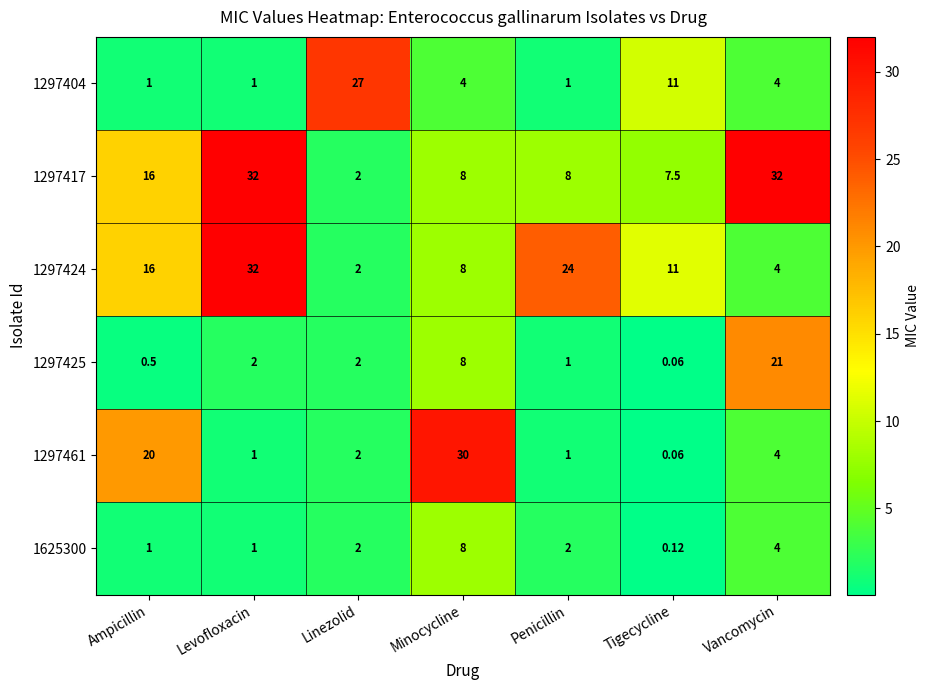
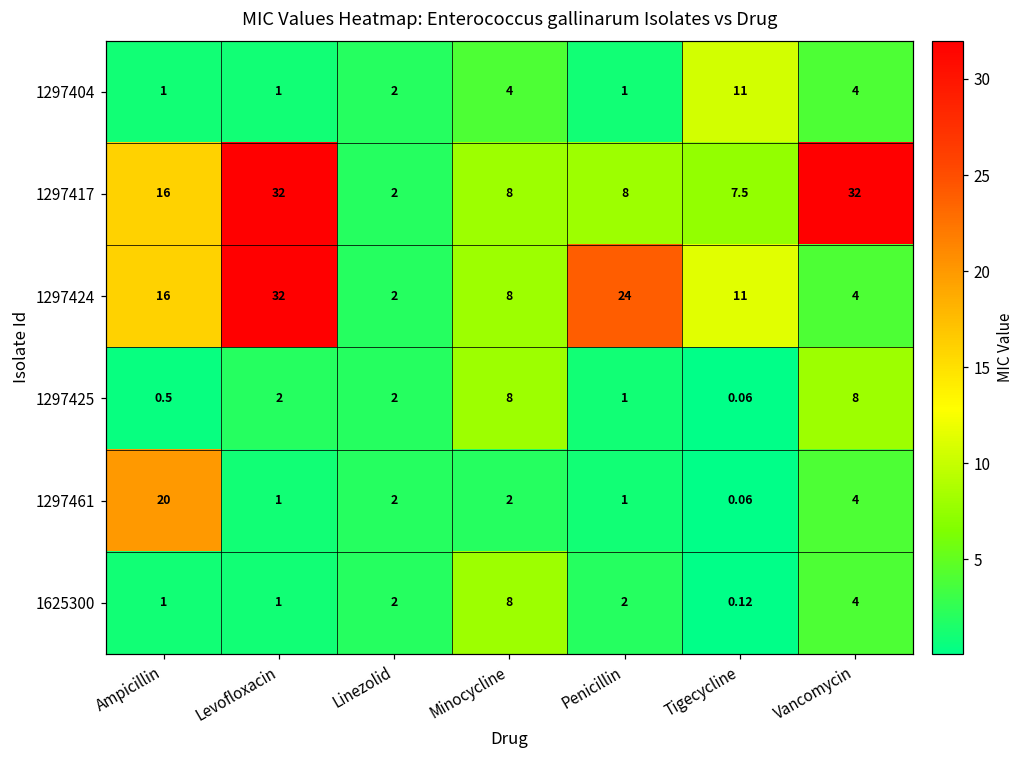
  {
    "1297404": {
      "Ampicillin": 1,
      "Levofloxacin": 1,
-     "Linezolid": 27,
+     "Linezolid": 2,
      "Minocycline": 4,
      "Penicillin": 1,
      "Tigecycline": 11,
      "Vancomycin": 4
    },
    "1297417": {
      "Ampicillin": 16,
      "Levofloxacin": 32,
      "Linezolid": 2,
      "Minocycline": 8,
      "Penicillin": 8,
      "Tigecycline": 7.5,
      "Vancomycin": 32
    },
    "1297424": {
      "Ampicillin": 16,
      "Levofloxacin": 32,
      "Linezolid": 2,
      "Minocycline": 8,
      "Penicillin": 24,
      "Tigecycline": 11,
      "Vancomycin": 4
    },
    "1297425": {
      "Ampicillin": 0.5,
      "Levofloxacin": 2,
      "Linezolid": 2,
      "Minocycline": 8,
      "Penicillin": 1,
      "Tigecycline": 0.06,
-     "Vancomycin": 21
+     "Vancomycin": 8
    },
    "1297461": {
      "Ampicillin": 20,
      "Levofloxacin": 1,
      "Linezolid": 2,
-     "Minocycline": 30,
+     "Minocycline": 2,
      "Penicillin": 1,
      "Tigecycline": 0.06,
      "Vancomycin": 4
    },
    "1625300": {
      "Ampicillin": 1,
      "Levofloxacin": 1,
      "Linezolid": 2,
      "Minocycline": 8,
      "Penicillin": 2,
      "Tigecycline": 0.12,
      "Vancomycin": 4
    }
  }
